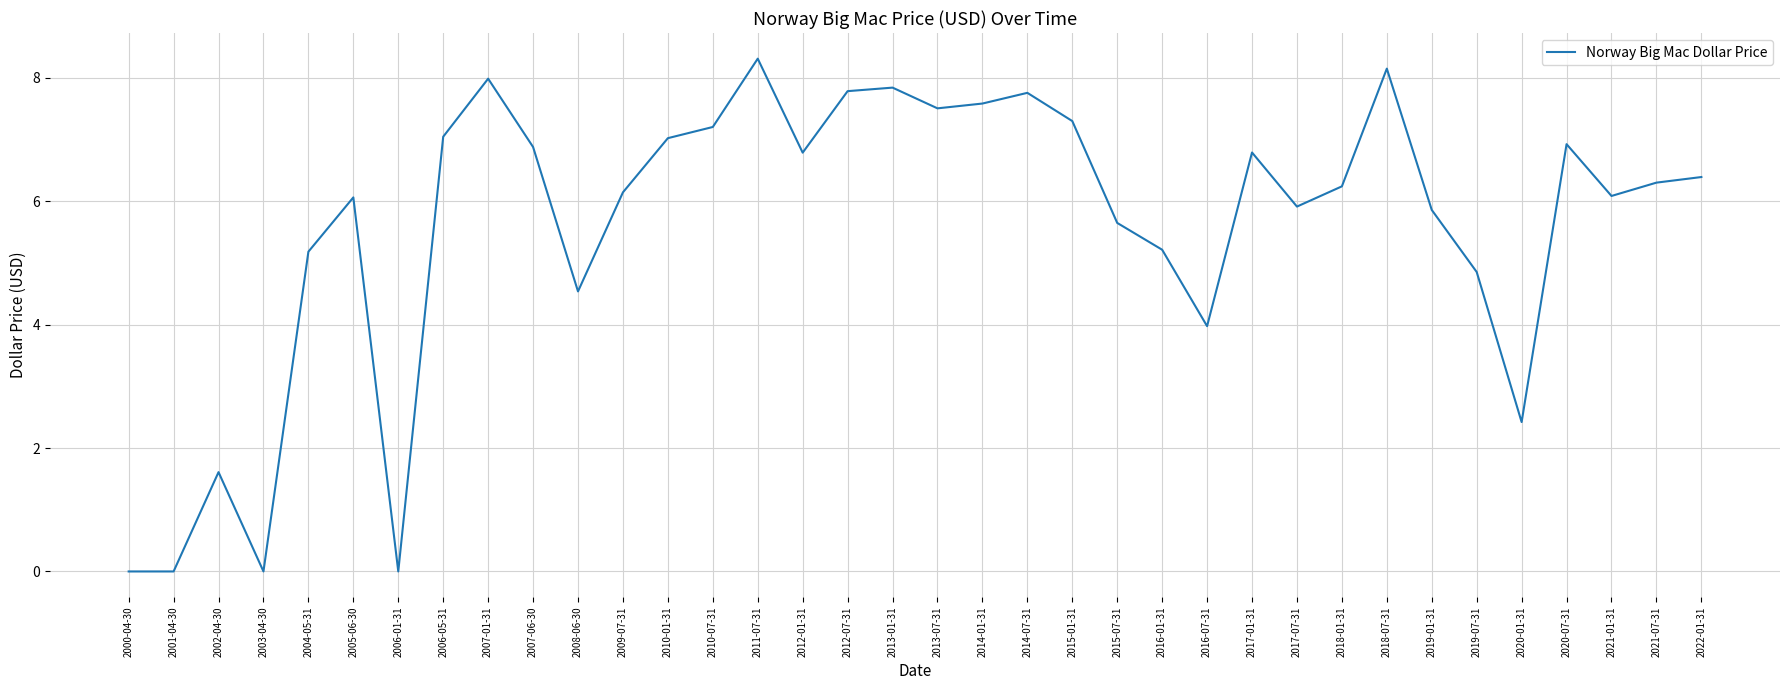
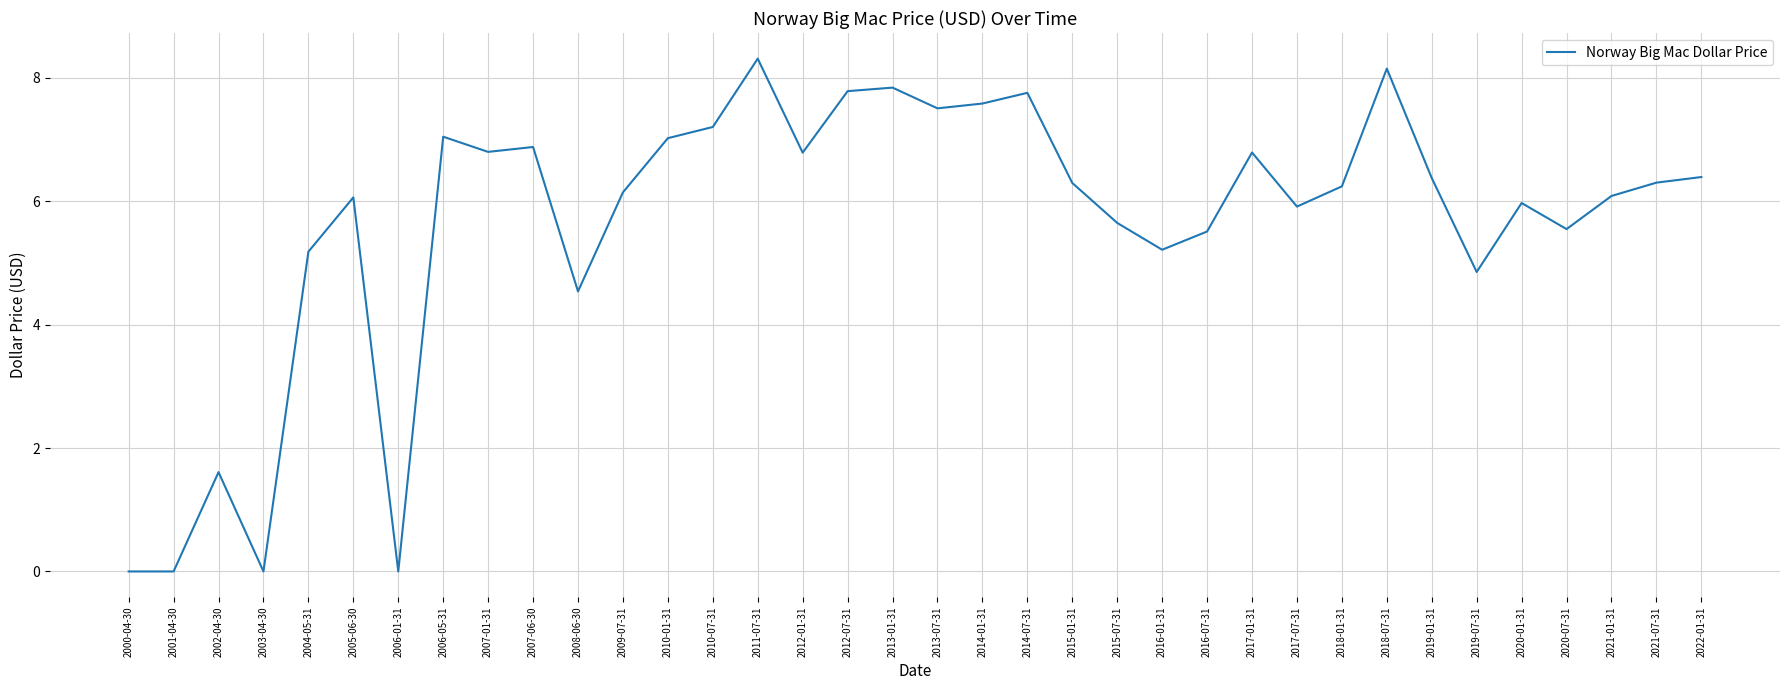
  {
    "2000-04-30": 0.0,
    "2001-04-30": 0.0,
    "2002-04-30": 1.6,
    "2003-04-30": 0.0,
    "2004-05-31": 5.2,
    "2005-06-30": 6.1,
    "2006-01-31": 0.0,
    "2006-05-31": 7.0,
-   "2007-01-31": 8.0,
+   "2007-01-31": 6.8,
    "2007-06-30": 6.9,
    "2008-06-30": 4.5,
    "2009-07-31": 6.1,
    "2010-01-31": 7.0,
    "2010-07-31": 7.2,
    "2011-07-31": 8.3,
    "2012-01-31": 6.8,
    "2012-07-31": 7.8,
    "2013-01-31": 7.8,
    "2013-07-31": 7.5,
    "2014-01-31": 7.6,
    "2014-07-31": 7.8,
-   "2015-01-31": 7.3,
+   "2015-01-31": 6.3,
    "2015-07-31": 5.6,
    "2016-01-31": 5.2,
-   "2016-07-31": 4.0,
+   "2016-07-31": 5.5,
    "2017-01-31": 6.8,
    "2017-07-31": 5.9,
    "2018-01-31": 6.2,
    "2018-07-31": 8.2,
-   "2019-01-31": 5.9,
+   "2019-01-31": 6.4,
    "2019-07-31": 4.9,
-   "2020-01-31": 2.4,
-   "2020-07-31": 6.9,
+   "2020-01-31": 6.0,
+   "2020-07-31": 5.5,
    "2021-01-31": 6.1,
    "2021-07-31": 6.3,
    "2022-01-31": 6.4
  }
